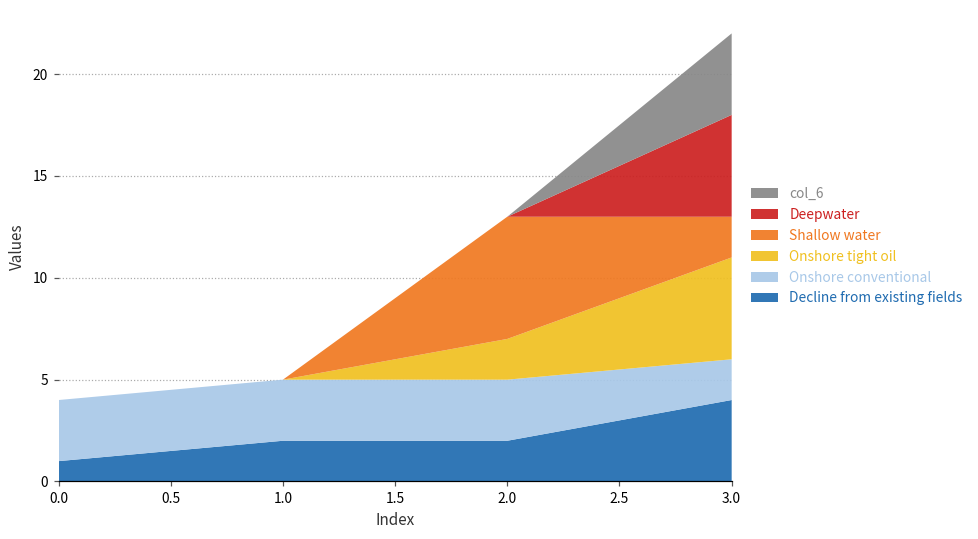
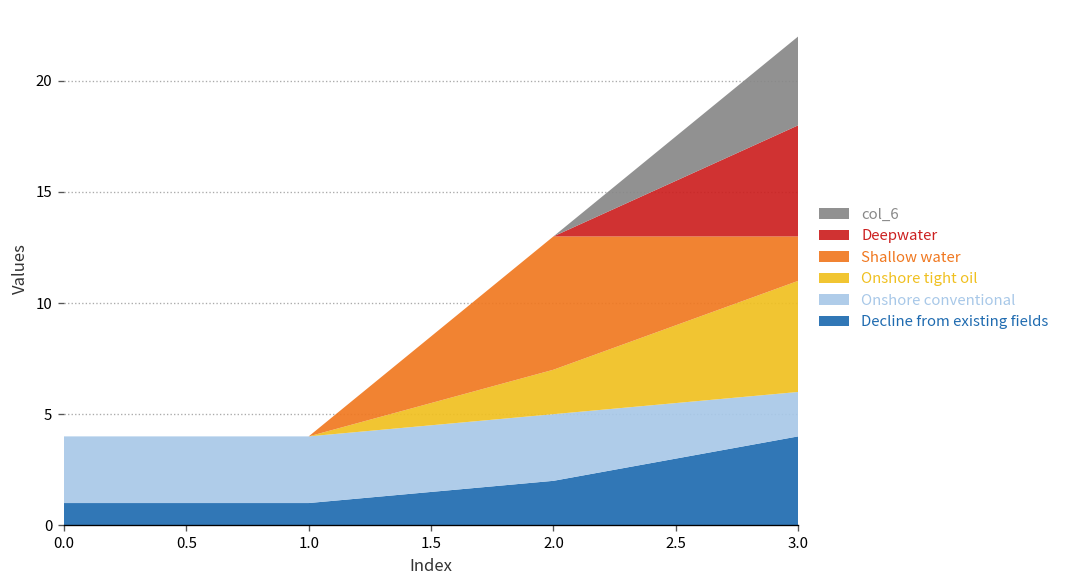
  {
    "Decline from existing fields": {
      "0.0": 1,
-     "1.0": 2,
+     "1.0": 1,
      "2.0": 2,
      "3.0": 4
    },
    "Onshore tight oil": {
      "2.0": 2,
      "3.0": 5
    },
    "Shallow water": {
      "3.0": 2
    },
    "Deepwater": {
      "3.0": 5
    },
    "col_6": {
      "3.0": 4
    }
  }
